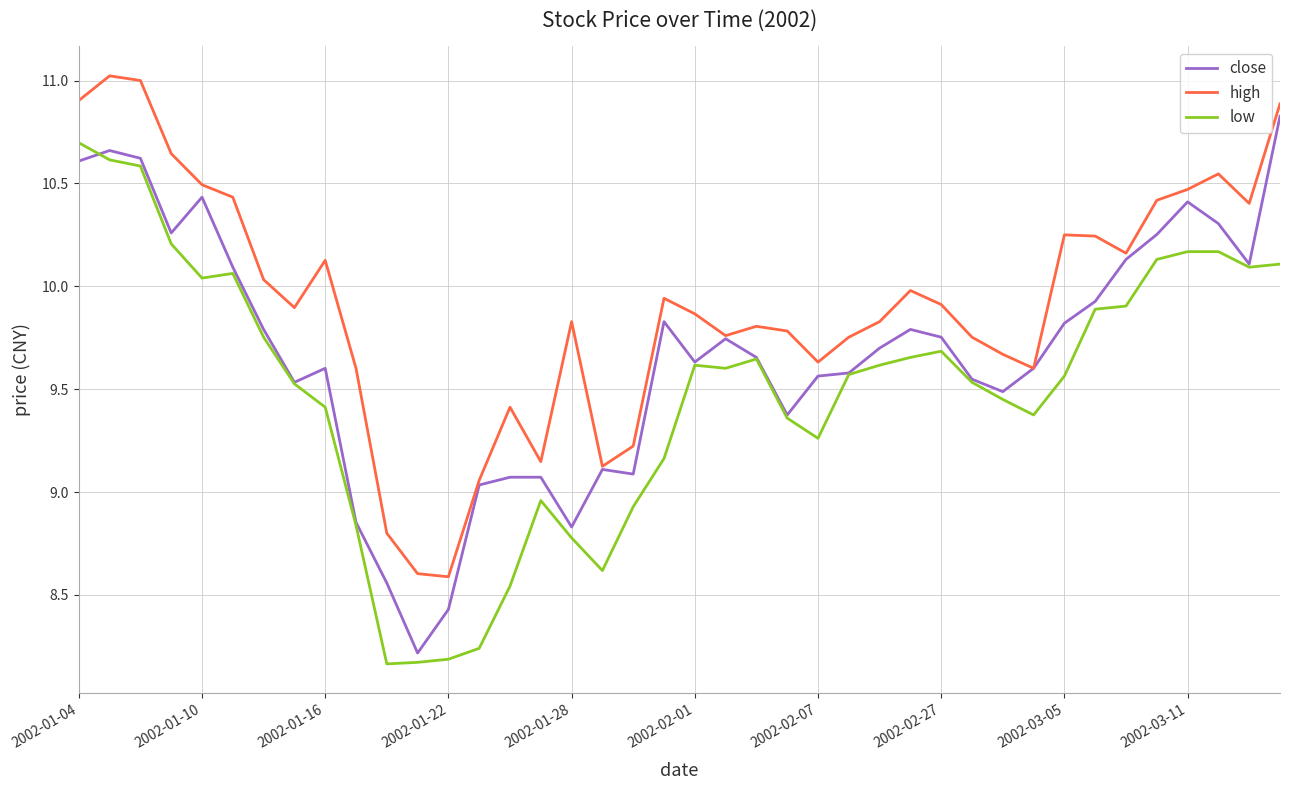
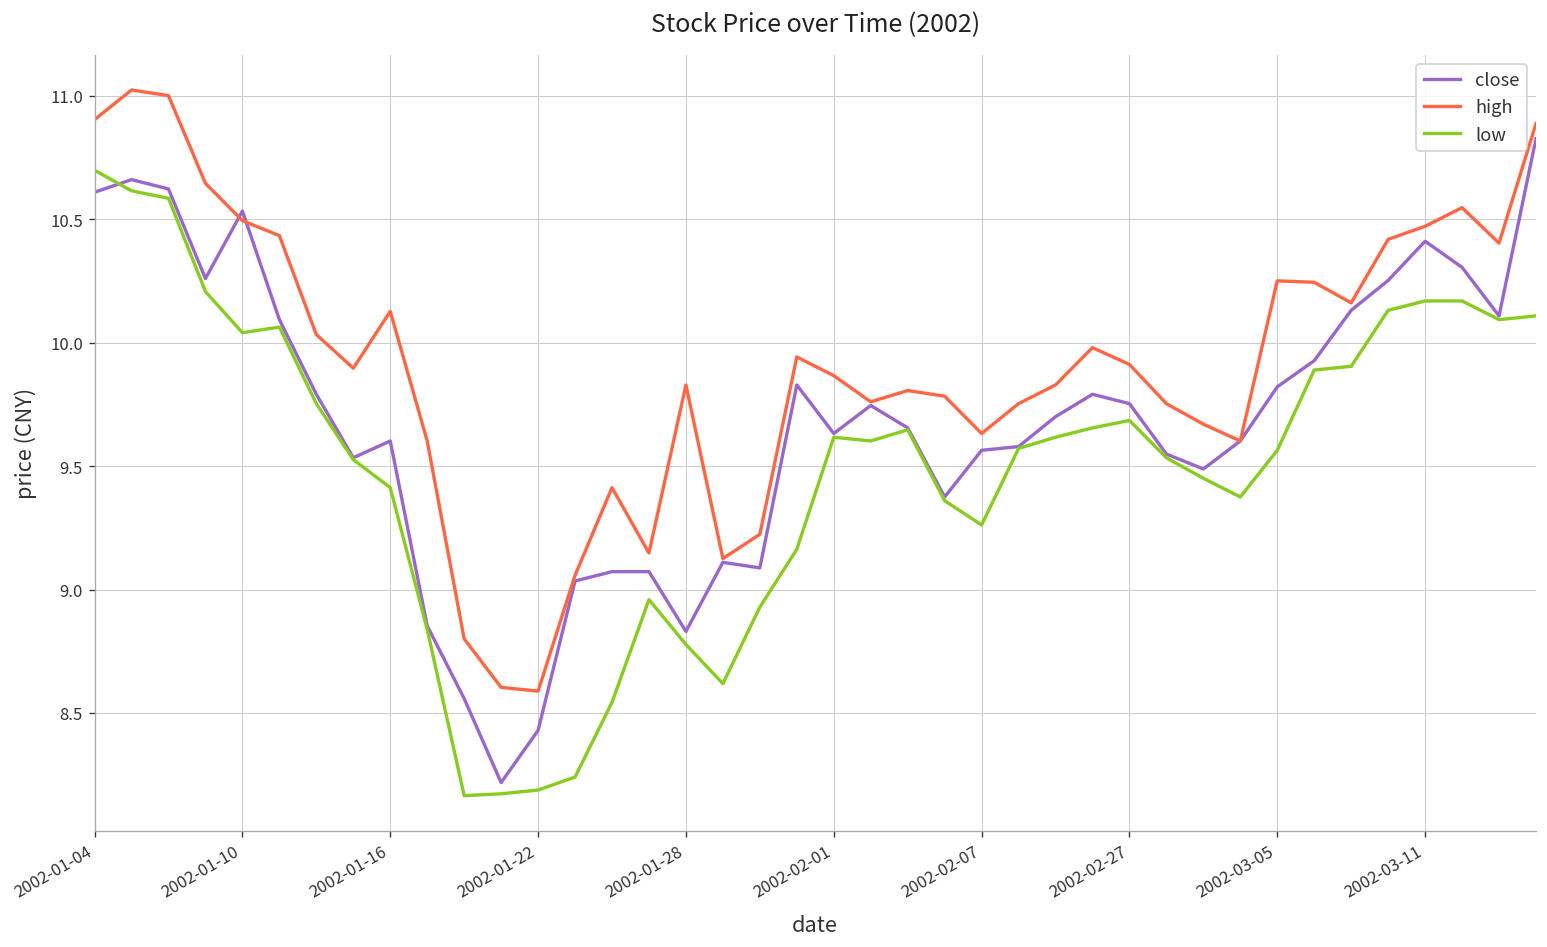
  {
    "close": {
      "2002-01-04": 10.61,
-     "2002-01-10": 10.43,
+     "2002-01-10": 10.53,
      "2002-01-16": 9.60,
      "2002-01-22": 8.43,
      "2002-01-28": 8.83,
      "2002-02-01": 9.63,
      "2002-02-07": 9.56,
      "2002-02-27": 9.75,
      "2002-03-05": 9.82,
      "2002-03-11": 10.41
    },
    "high": {
      "2002-01-04": 10.90,
      "2002-01-10": 10.49,
      "2002-01-16": 10.13,
      "2002-01-22": 8.59,
      "2002-01-28": 9.83,
      "2002-02-01": 9.87,
      "2002-02-07": 9.63,
      "2002-02-27": 9.91,
      "2002-03-05": 10.25,
      "2002-03-11": 10.47
    },
    "low": {
      "2002-01-04": 10.70,
      "2002-01-10": 10.04,
      "2002-01-16": 9.41,
      "2002-01-22": 8.19,
      "2002-01-28": 8.78,
      "2002-02-01": 9.62,
      "2002-02-07": 9.26,
      "2002-02-27": 9.68,
      "2002-03-05": 9.56,
      "2002-03-11": 10.17
    }
  }
